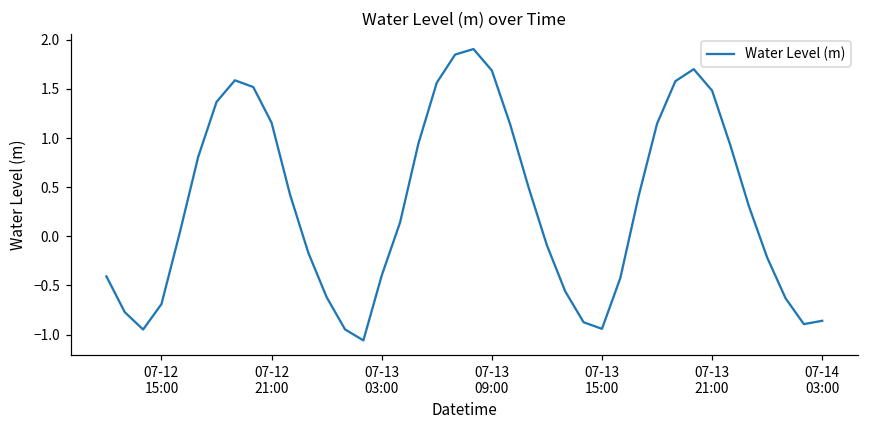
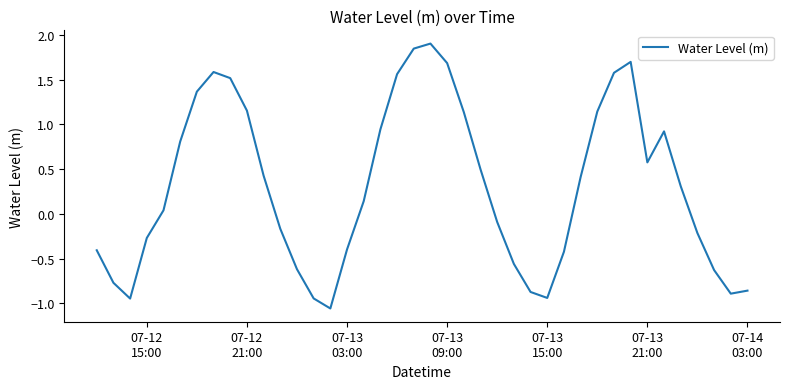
  {
-   "07-12 15:00": -0.7,
+   "07-12 15:00": -0.3,
    "07-12 21:00": 1.2,
    "07-13 03:00": -0.4,
    "07-13 09:00": 1.7,
    "07-13 15:00": -0.9,
-   "07-13 21:00": 1.5,
+   "07-13 21:00": 0.6,
    "07-14 03:00": -0.9
  }
